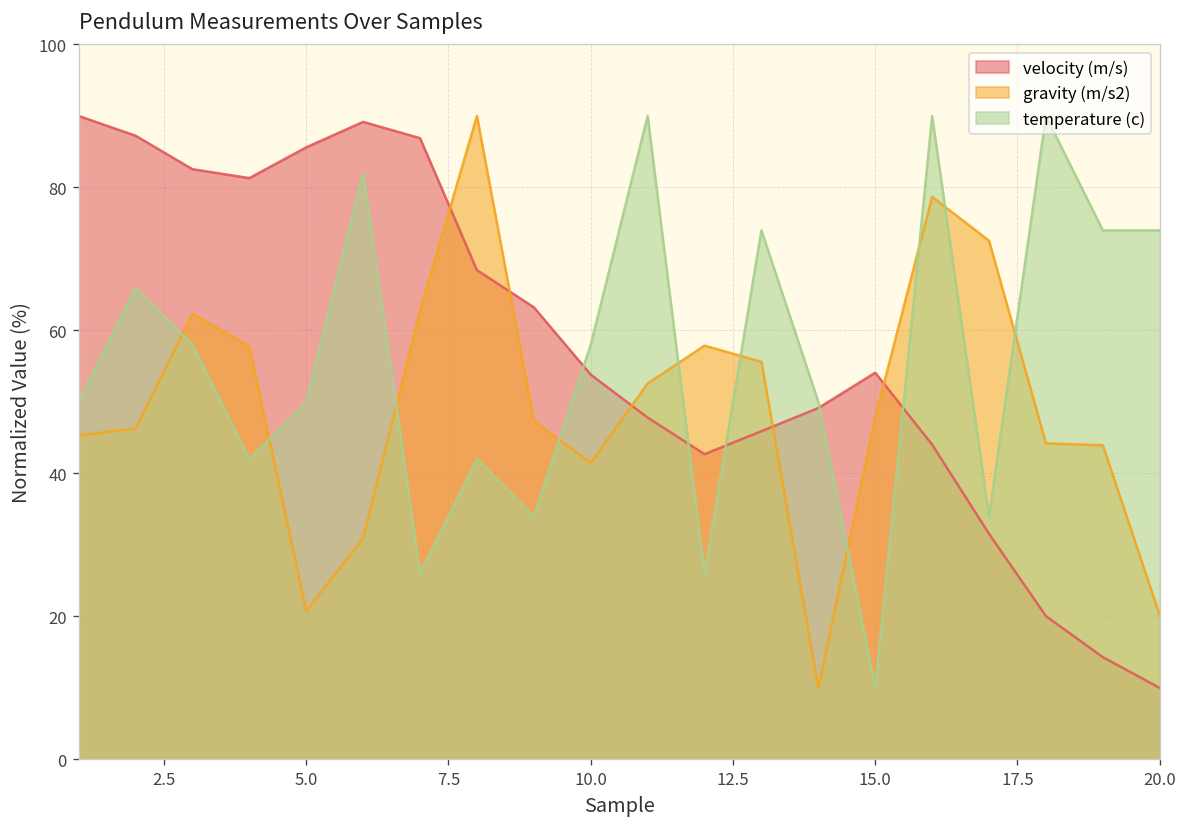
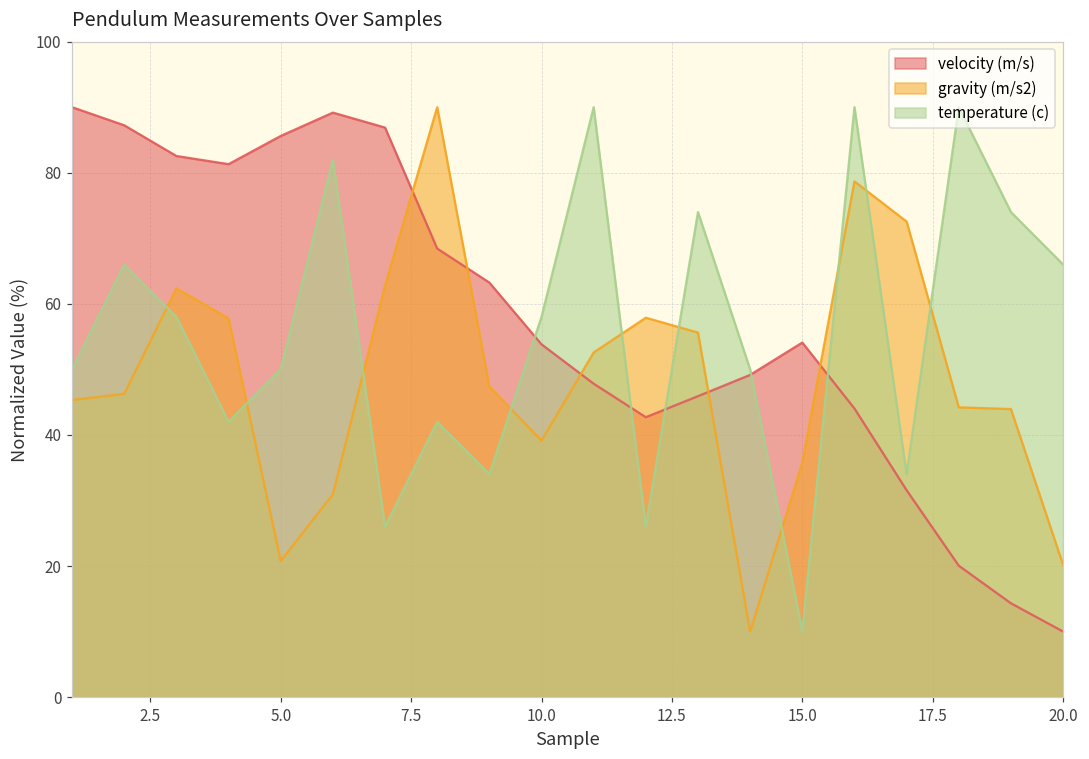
  {
    "velocity (m/s)": {
      "5.0": 86,
      "10.0": 54,
      "15.0": 54,
      "20.0": 10
    },
    "gravity (m/s2)": {
      "5.0": 21,
-     "10.0": 41,
-     "15.0": 48,
+     "10.0": 39,
+     "15.0": 36,
      "20.0": 20
    },
    "temperature (c)": {
      "5.0": 50,
      "10.0": 58,
      "15.0": 10,
-     "20.0": 74
+     "20.0": 66
    }
  }
